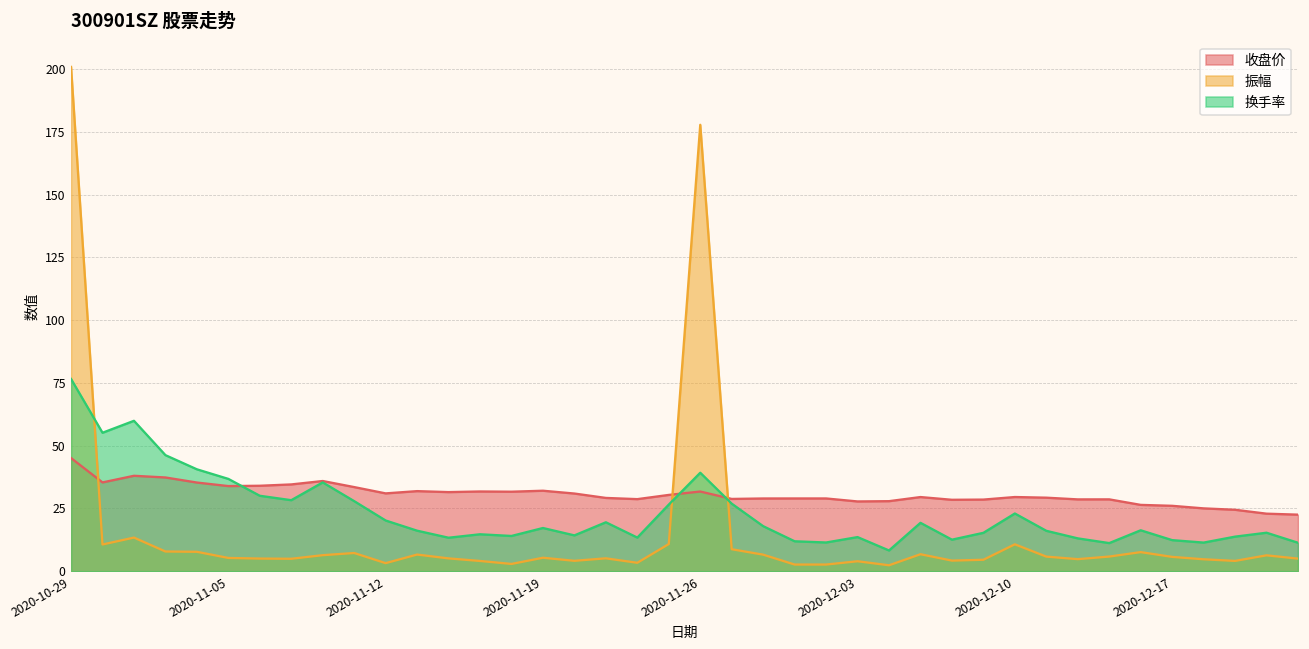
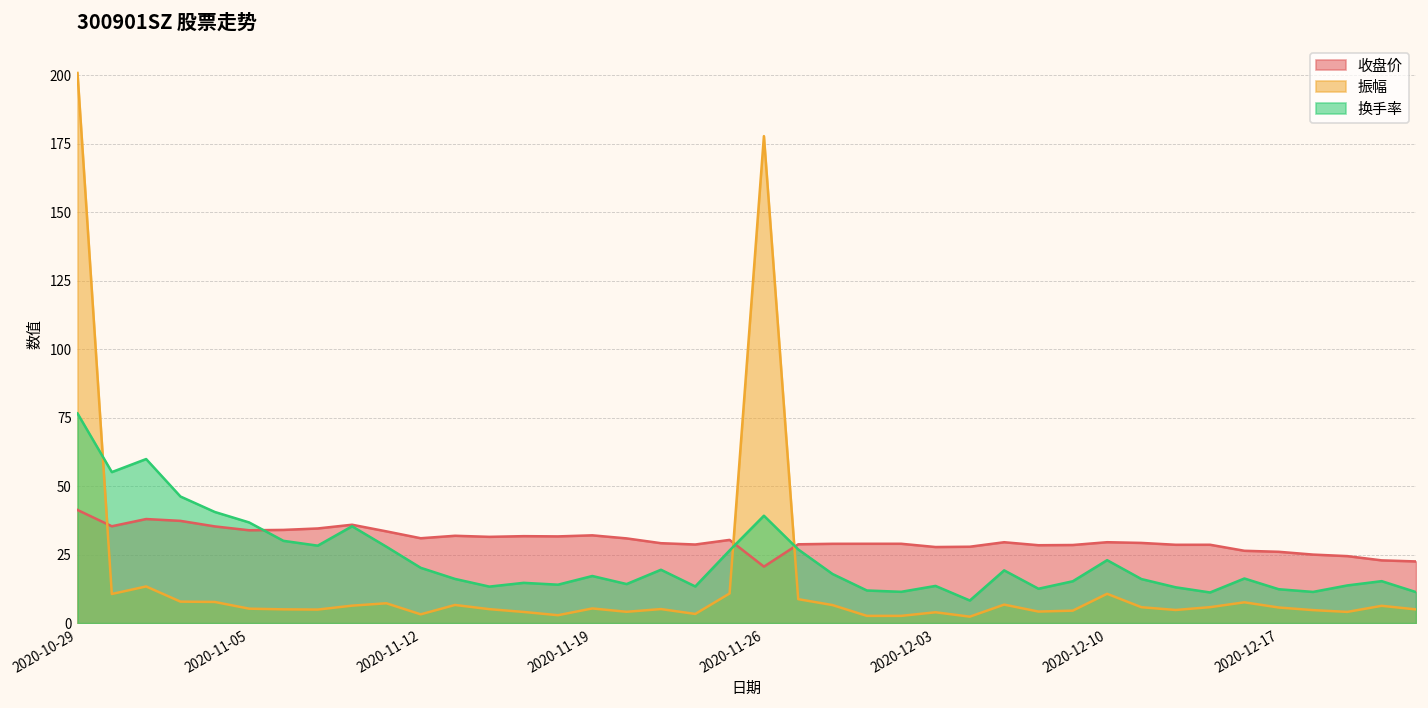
  {
    "收盘价": {
-     "2020-10-29": 45,
+     "2020-10-29": 41,
      "2020-11-05": 34,
      "2020-11-12": 31,
      "2020-11-19": 32,
-     "2020-11-26": 32,
+     "2020-11-26": 21,
      "2020-12-03": 28,
      "2020-12-10": 30,
      "2020-12-17": 26
    },
    "振幅": {
      "2020-10-29": 201,
      "2020-11-05": 5,
      "2020-11-12": 3,
      "2020-11-19": 5,
      "2020-11-26": 178,
      "2020-12-03": 4,
      "2020-12-10": 11,
      "2020-12-17": 6
    },
    "换手率": {
      "2020-10-29": 77,
      "2020-11-05": 37,
      "2020-11-12": 20,
      "2020-11-19": 17,
      "2020-11-26": 39,
      "2020-12-03": 14,
      "2020-12-10": 23,
      "2020-12-17": 12
    }
  }
